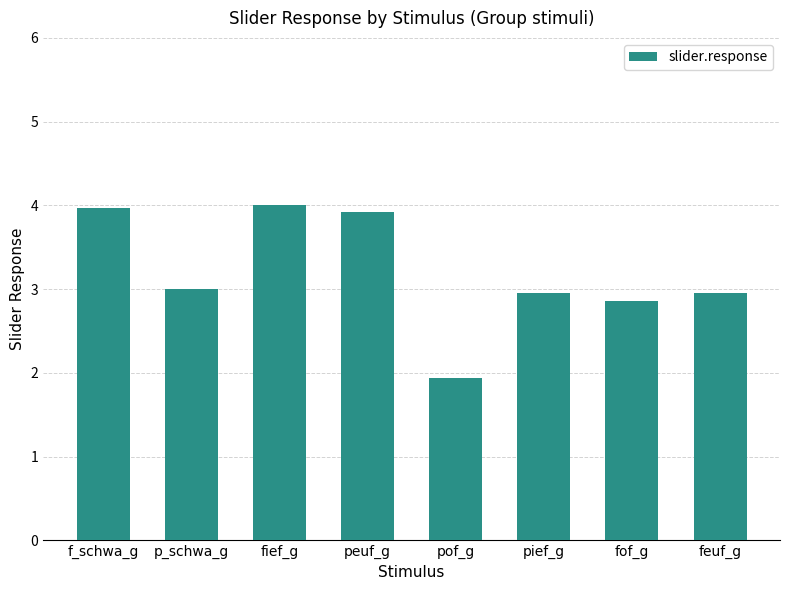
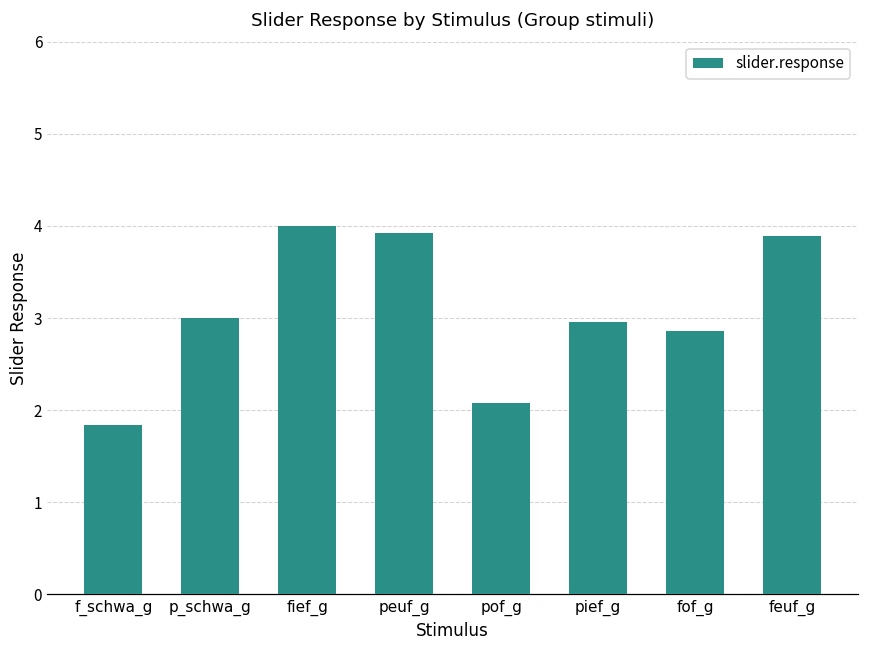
  {
-   "f_schwa_g": 4.0,
+   "f_schwa_g": 1.8,
    "p_schwa_g": 3.0,
    "fief_g": 4.0,
    "peuf_g": 3.9,
-   "pof_g": 1.9,
+   "pof_g": 2.1,
    "pief_g": 3.0,
    "fof_g": 2.9,
-   "feuf_g": 3.0
+   "feuf_g": 3.9
  }
